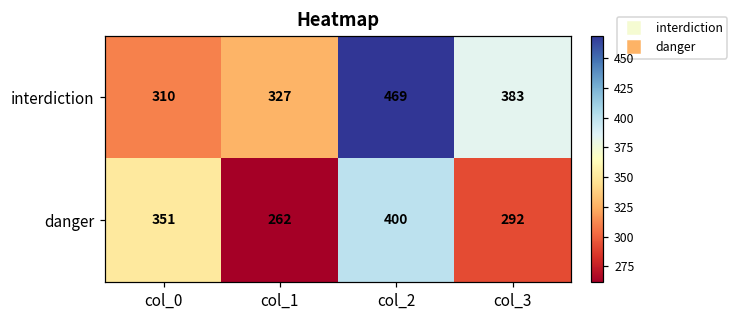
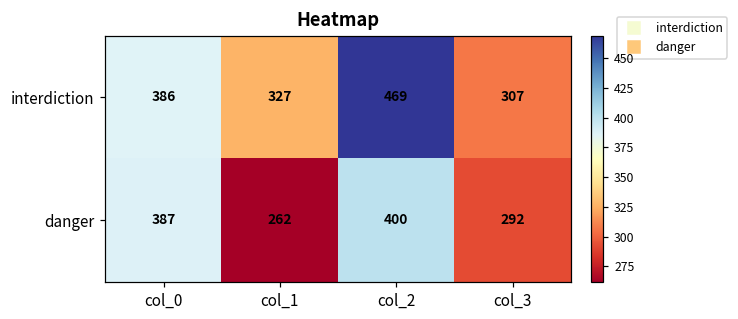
  {
    "interdiction": {
-     "col_0": 310,
+     "col_0": 386,
      "col_1": 327,
      "col_2": 469,
-     "col_3": 383
+     "col_3": 307
    },
    "danger": {
-     "col_0": 351,
+     "col_0": 387,
      "col_1": 262,
      "col_2": 400,
      "col_3": 292
    }
  }
